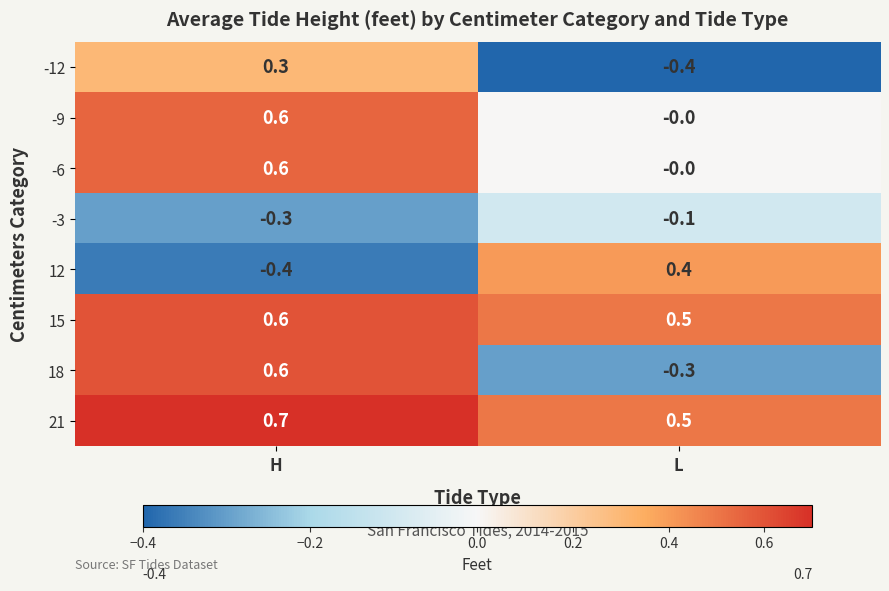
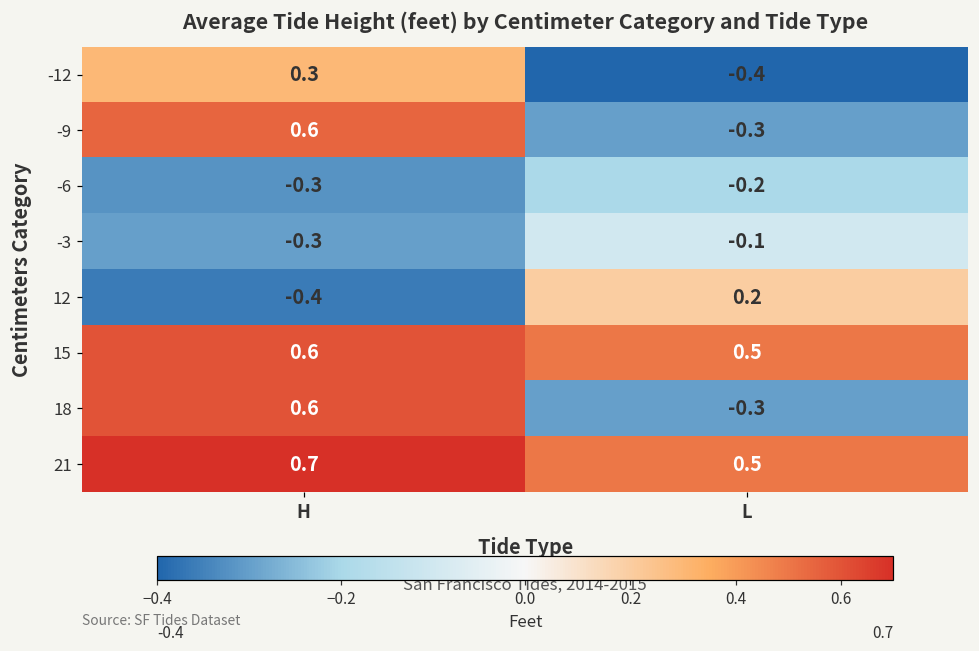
  {
    "-12": {
      "H": 0.3,
      "L": -0.4
    },
    "-9": {
      "H": 0.6,
-     "L": -0.0
+     "L": -0.3
    },
    "-6": {
-     "H": 0.6,
-     "L": -0.0
+     "H": -0.3,
+     "L": -0.2
    },
    "-3": {
      "H": -0.3,
      "L": -0.1
    },
    "12": {
      "H": -0.4,
-     "L": 0.4
+     "L": 0.2
    },
    "15": {
      "H": 0.6,
      "L": 0.5
    },
    "18": {
      "H": 0.6,
      "L": -0.3
    },
    "21": {
      "H": 0.7,
      "L": 0.5
    }
  }
